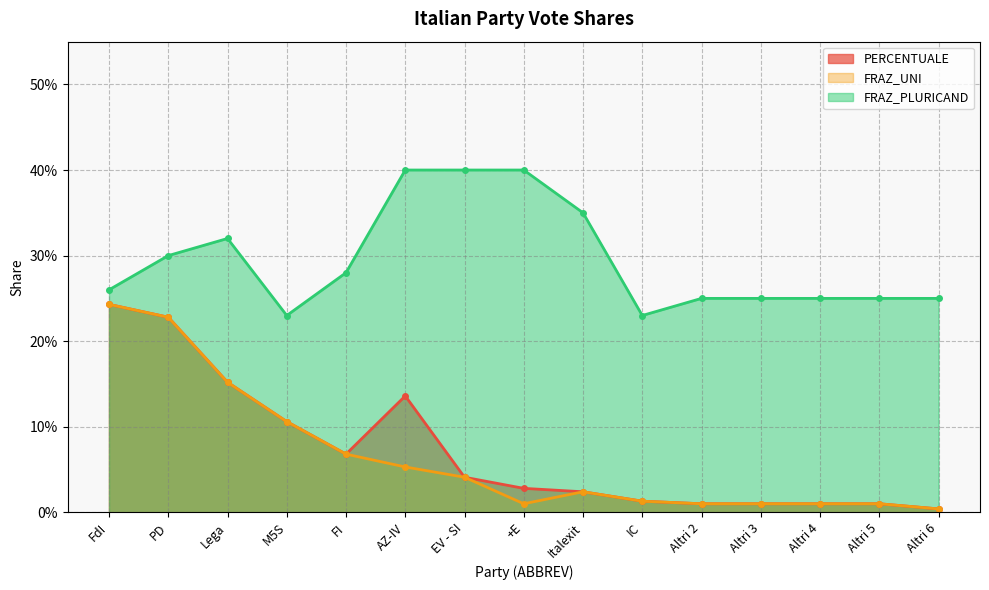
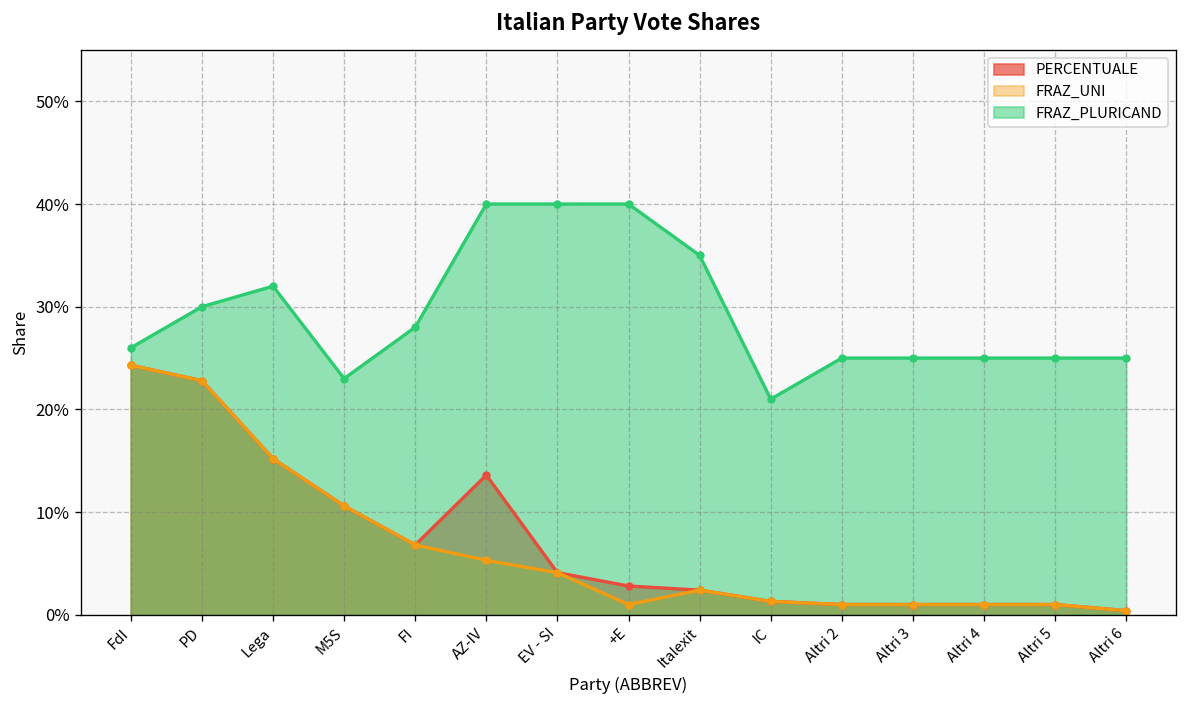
  {
    "PERCENTUALE": {
      "AZ-IV": "14%",
      "+E": "3%"
    },
    "FRAZ_UNI": {
      "AZ-IV": "5%",
      "+E": "1%"
    },
    "FRAZ_PLURICAND": {
      "FdI": "26%",
      "PD": "30%",
      "Lega": "32%",
      "M5S": "23%",
      "FI": "28%",
      "AZ-IV": "40%",
      "EV - SI": "40%",
      "+E": "40%",
      "Italexit": "35%",
-     "IC": "23%",
+     "IC": "21%",
      "Altri 2": "25%",
      "Altri 3": "25%",
      "Altri 4": "25%",
      "Altri 5": "25%",
      "Altri 6": "25%"
    }
  }
